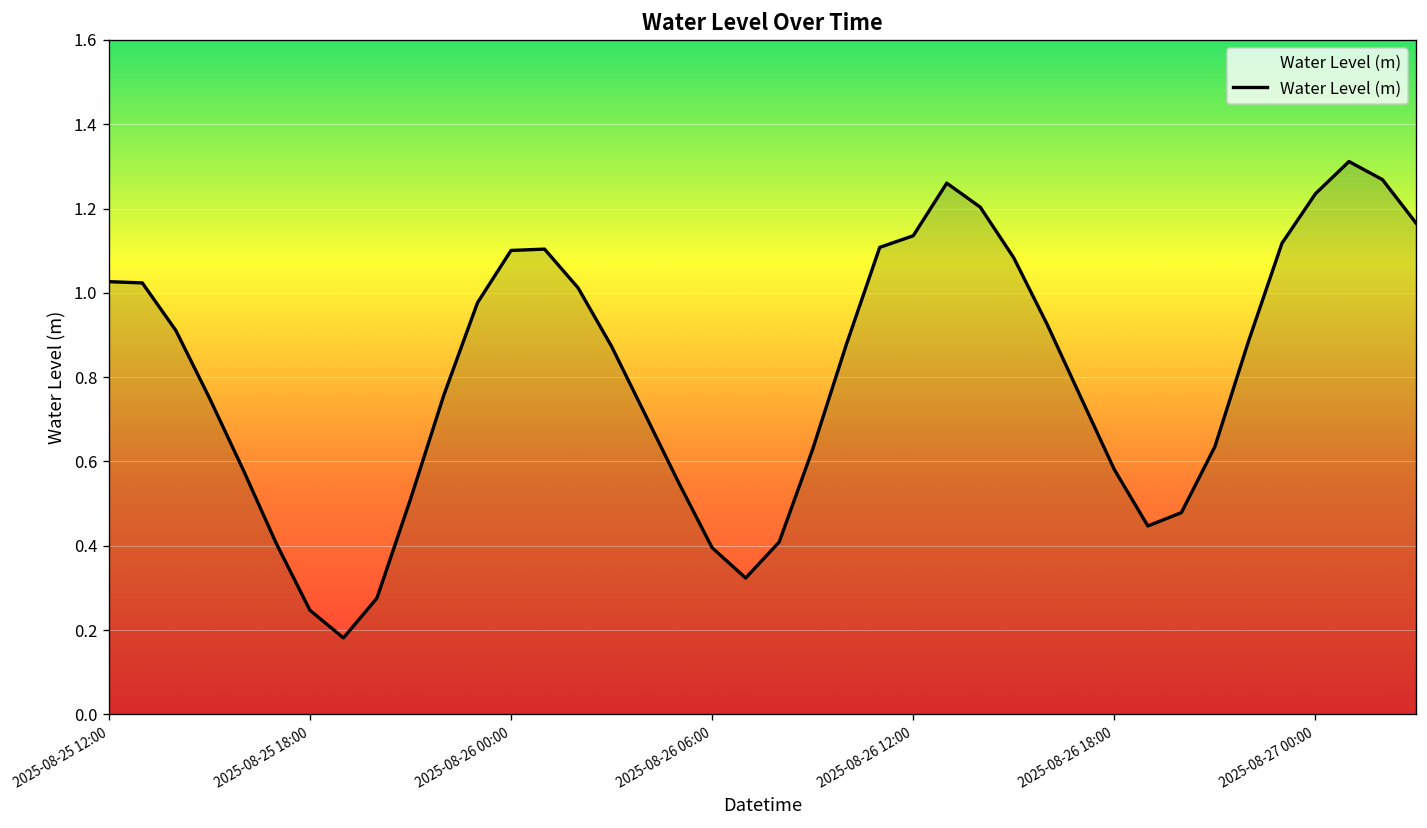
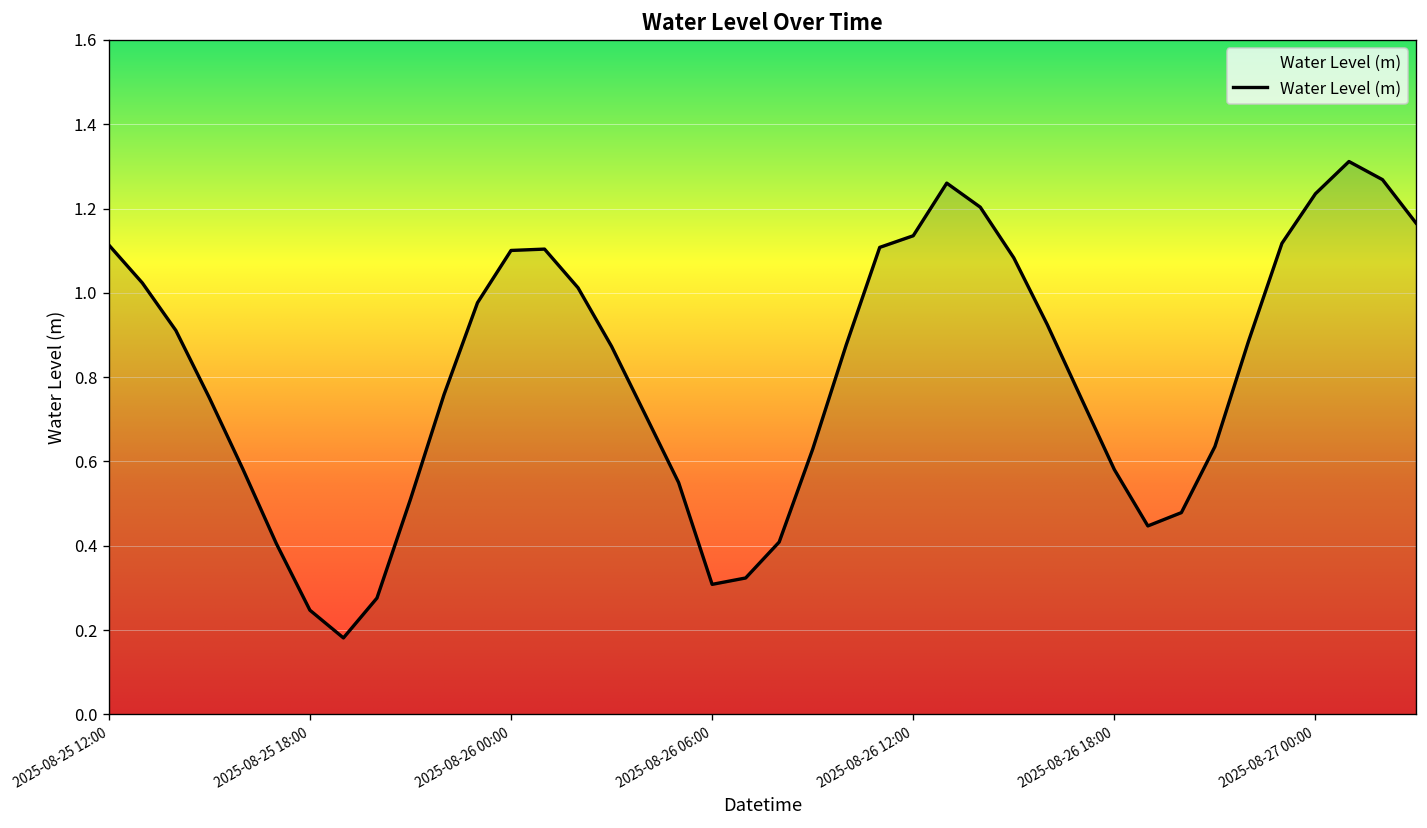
  {
-   "2025-08-25 12:00": 1.03,
+   "2025-08-25 12:00": 1.11,
    "2025-08-25 18:00": 0.25,
    "2025-08-26 00:00": 1.10,
-   "2025-08-26 06:00": 0.40,
+   "2025-08-26 06:00": 0.31,
    "2025-08-26 12:00": 1.14,
    "2025-08-26 18:00": 0.58,
    "2025-08-27 00:00": 1.24
  }
